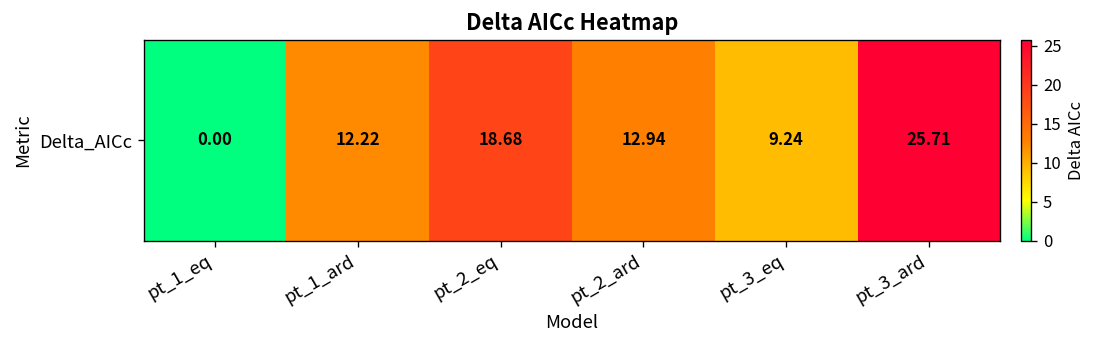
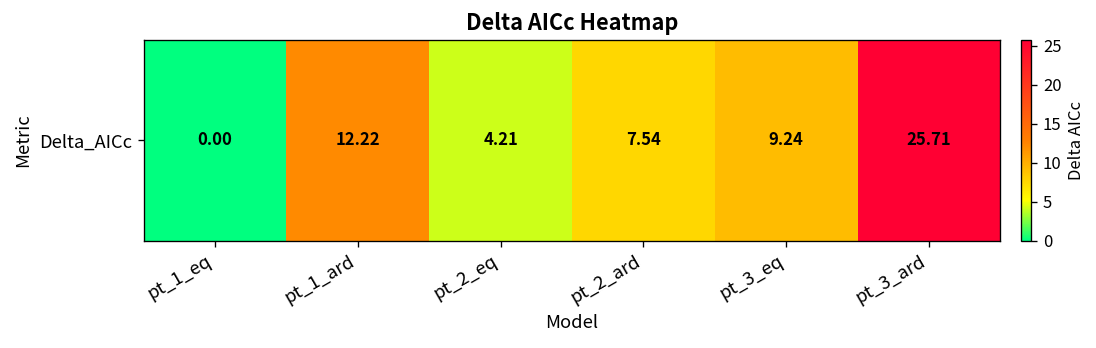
  {
    "Delta_AICc": {
      "pt_1_eq": 0.00,
      "pt_1_ard": 12.22,
-     "pt_2_eq": 18.68,
-     "pt_2_ard": 12.94,
+     "pt_2_eq": 4.21,
+     "pt_2_ard": 7.54,
      "pt_3_eq": 9.24,
      "pt_3_ard": 25.71
    }
  }
